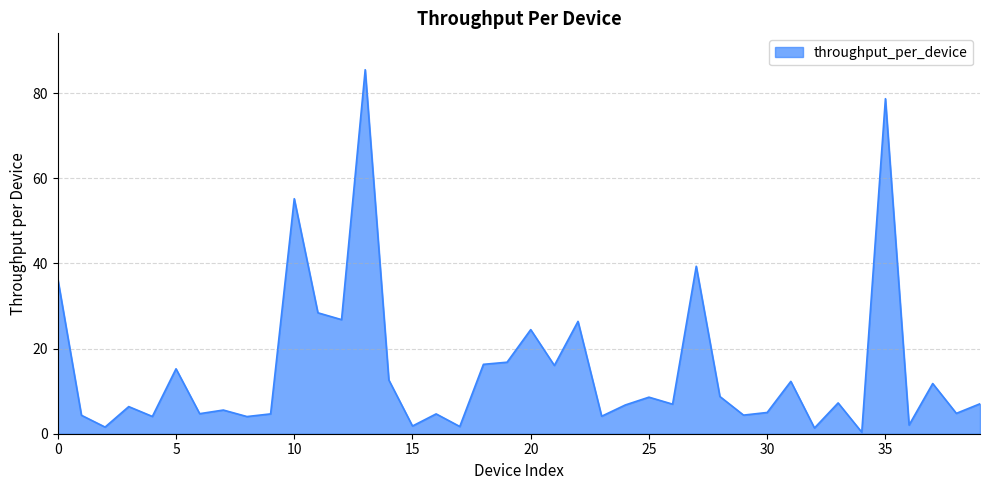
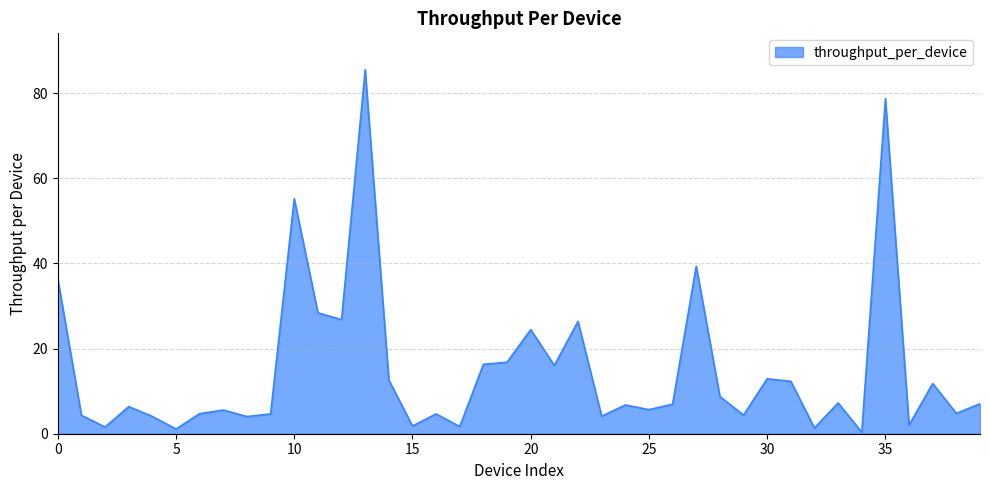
  {
    "0": 36,
-   "5": 15,
+   "5": 1,
    "10": 55,
    "15": 2,
    "20": 24,
-   "25": 9,
-   "30": 5,
+   "25": 6,
+   "30": 13,
    "35": 79
  }
